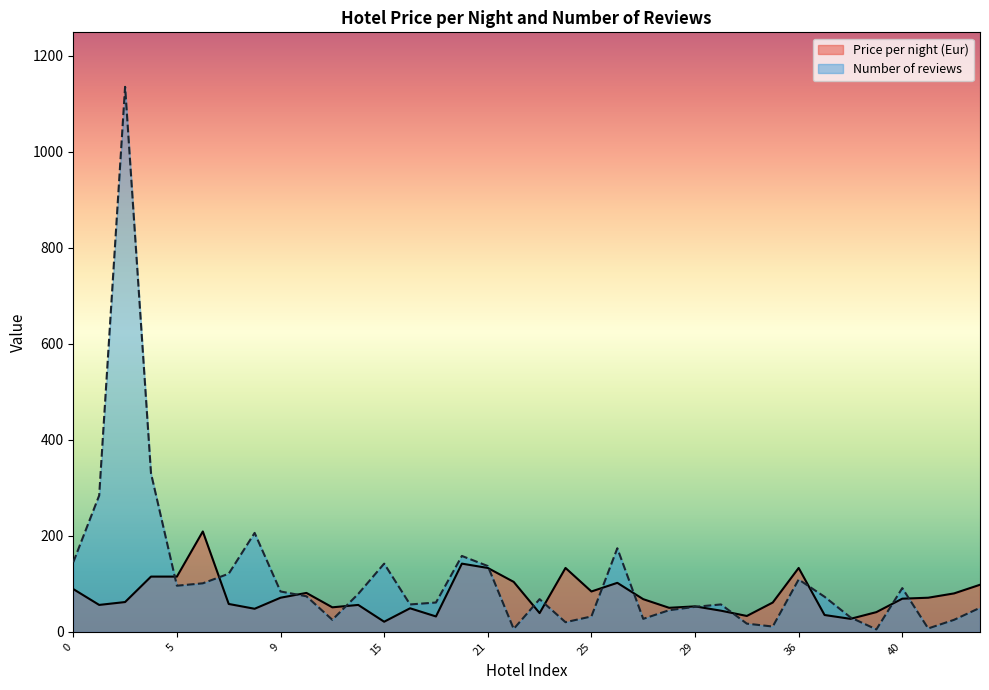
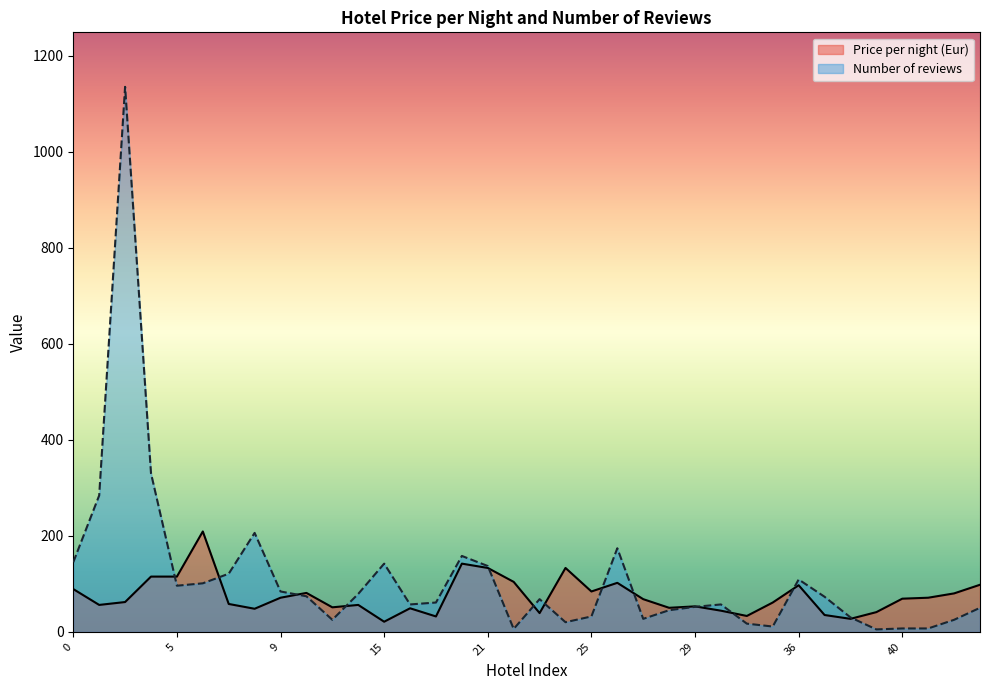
  {
    "Price per night (Eur)": {
      "0": 90,
-     "36": 130,
+     "36": 100,
      "40": 70
    },
    "Number of reviews": {
      "0": 150,
      "36": 110,
-     "40": 90
+     "40": 10
    }
  }
